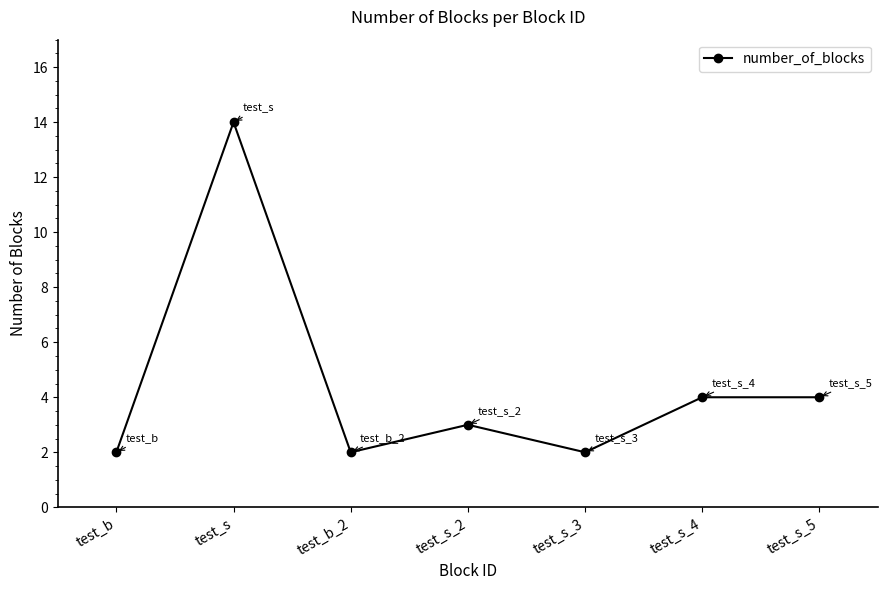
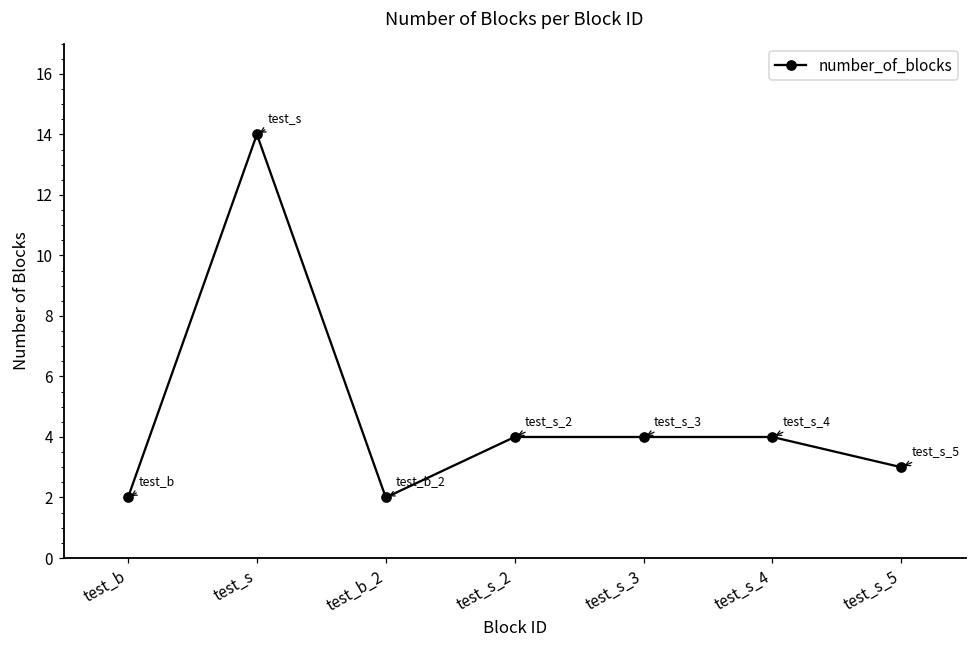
  {
    "test_b": 2,
    "test_s": 14,
-   "test_s_2": 3,
-   "test_s_3": 2,
-   "test_s_5": 4
+   "test_s_2": 4,
+   "test_s_3": 4,
+   "test_s_5": 3
  }
